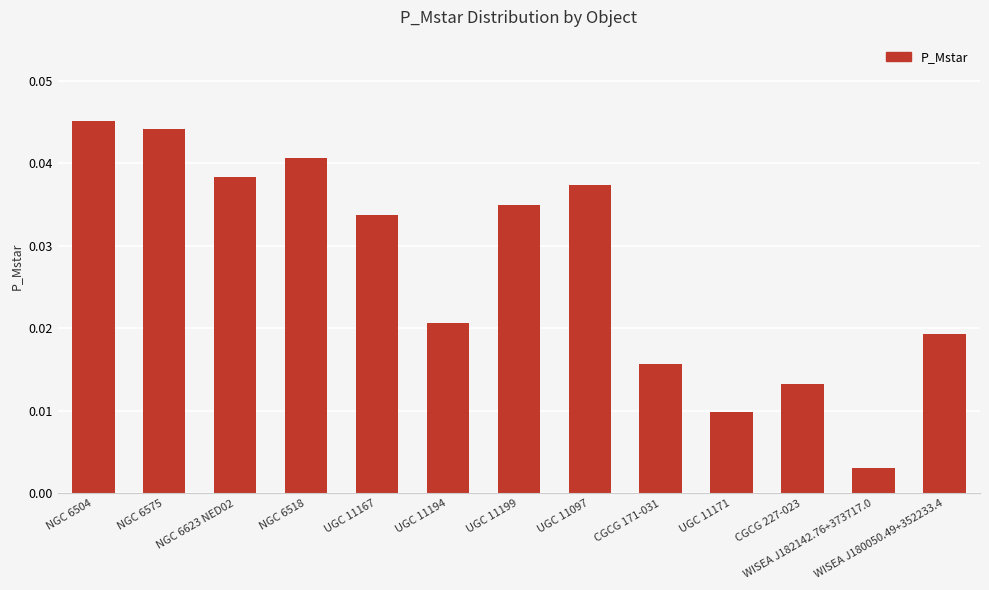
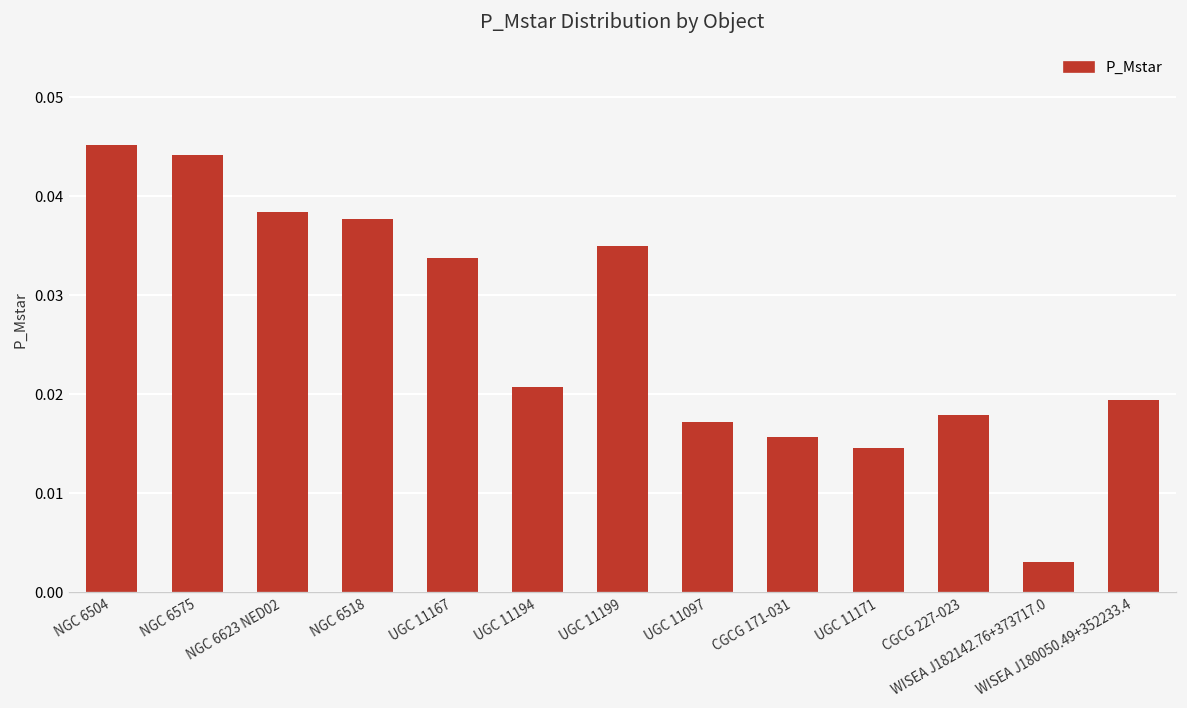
  {
    "NGC 6504": 0.045,
    "NGC 6575": 0.044,
    "NGC 6623 NED02": 0.038,
-   "NGC 6518": 0.041,
+   "NGC 6518": 0.038,
    "UGC 11167": 0.034,
    "UGC 11194": 0.021,
    "UGC 11199": 0.035,
-   "UGC 11097": 0.037,
+   "UGC 11097": 0.017,
    "CGCG 171-031": 0.016,
-   "UGC 11171": 0.010,
-   "CGCG 227-023": 0.013,
+   "UGC 11171": 0.015,
+   "CGCG 227-023": 0.018,
    "WISEA J182142.76+373717.0": 0.003,
    "WISEA J180050.49+352233.4": 0.019
  }
